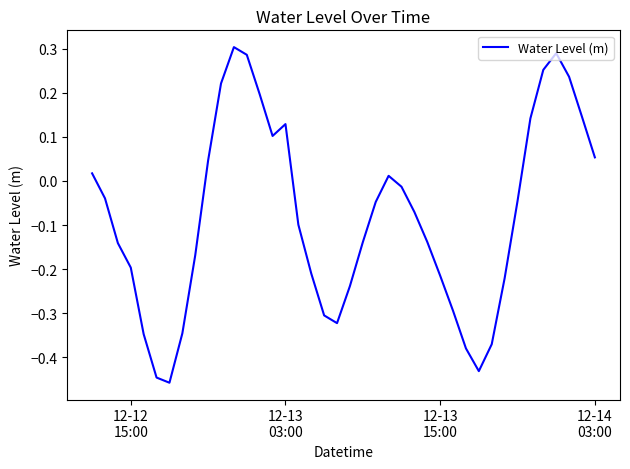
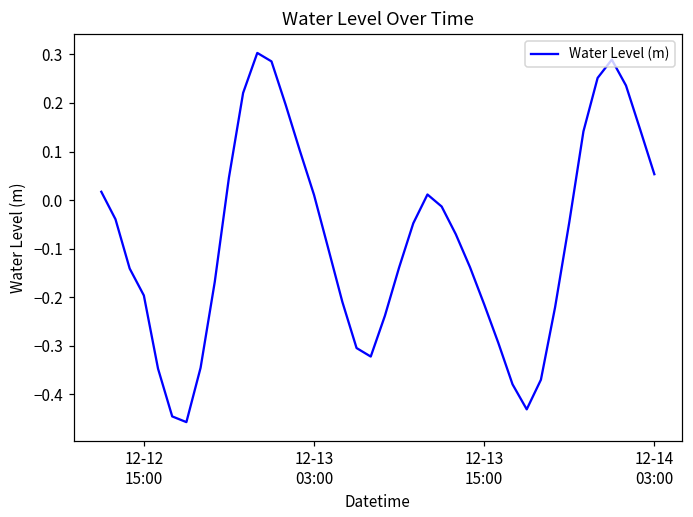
  {
    "12-12 15:00": -0.20,
-   "12-13 03:00": 0.13,
+   "12-13 03:00": 0.01,
    "12-13 15:00": -0.21,
    "12-14 03:00": 0.05
  }
